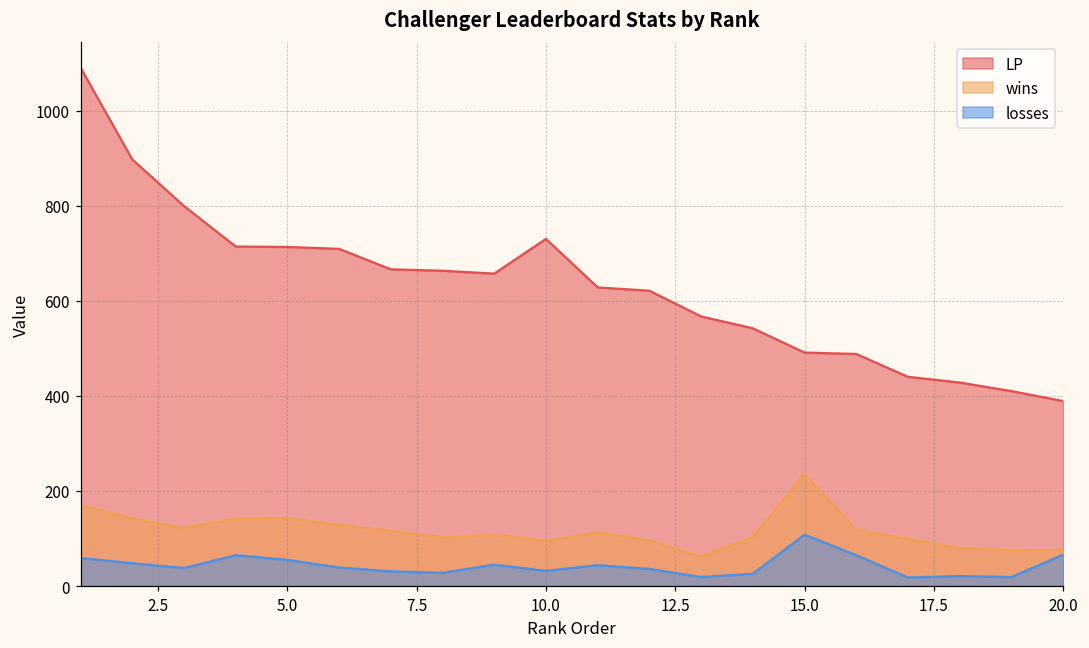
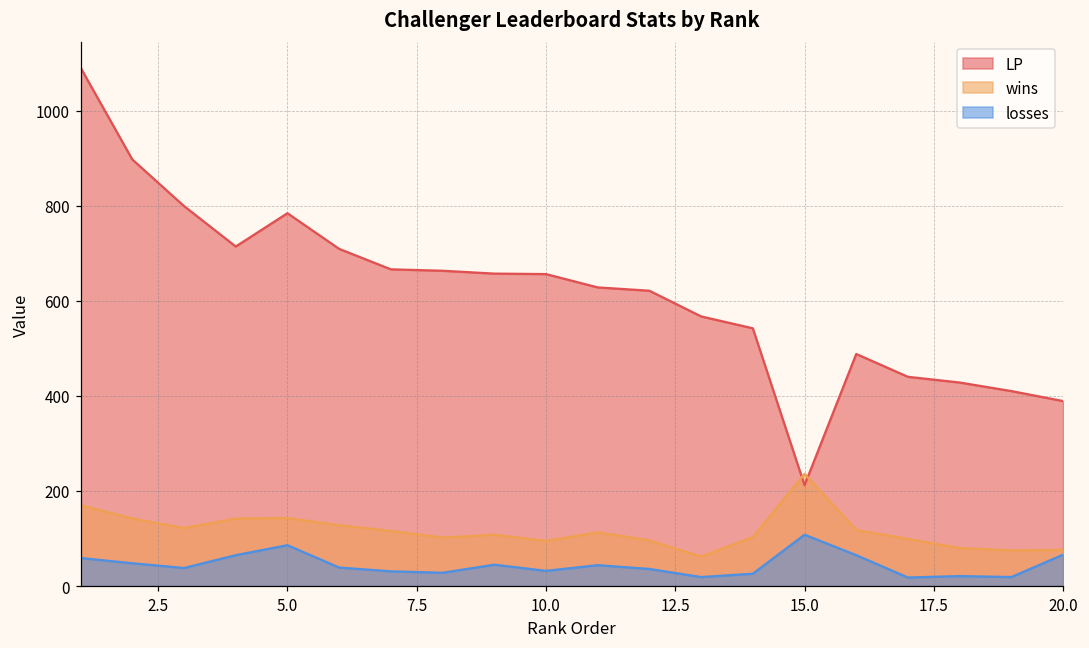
  {
    "LP": {
-     "5.0": 710,
-     "10.0": 730,
-     "15.0": 490,
+     "5.0": 780,
+     "10.0": 660,
+     "15.0": 210,
      "20.0": 390
    },
    "wins": {
      "5.0": 140,
      "10.0": 100,
      "15.0": 240,
      "20.0": 80
    },
    "losses": {
-     "5.0": 60,
+     "5.0": 90,
      "10.0": 30,
      "15.0": 110,
      "20.0": 70
    }
  }
